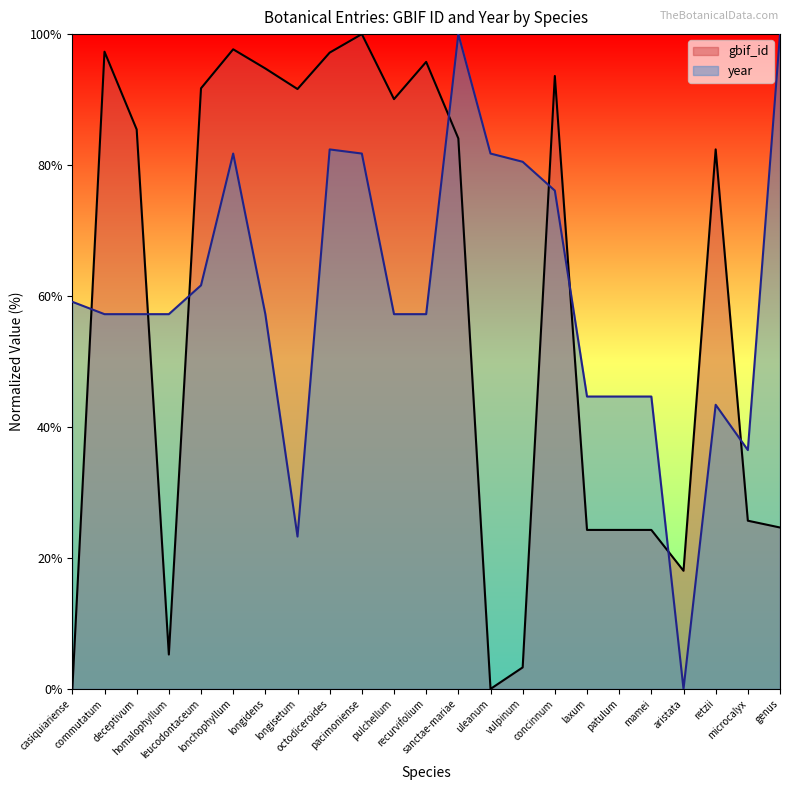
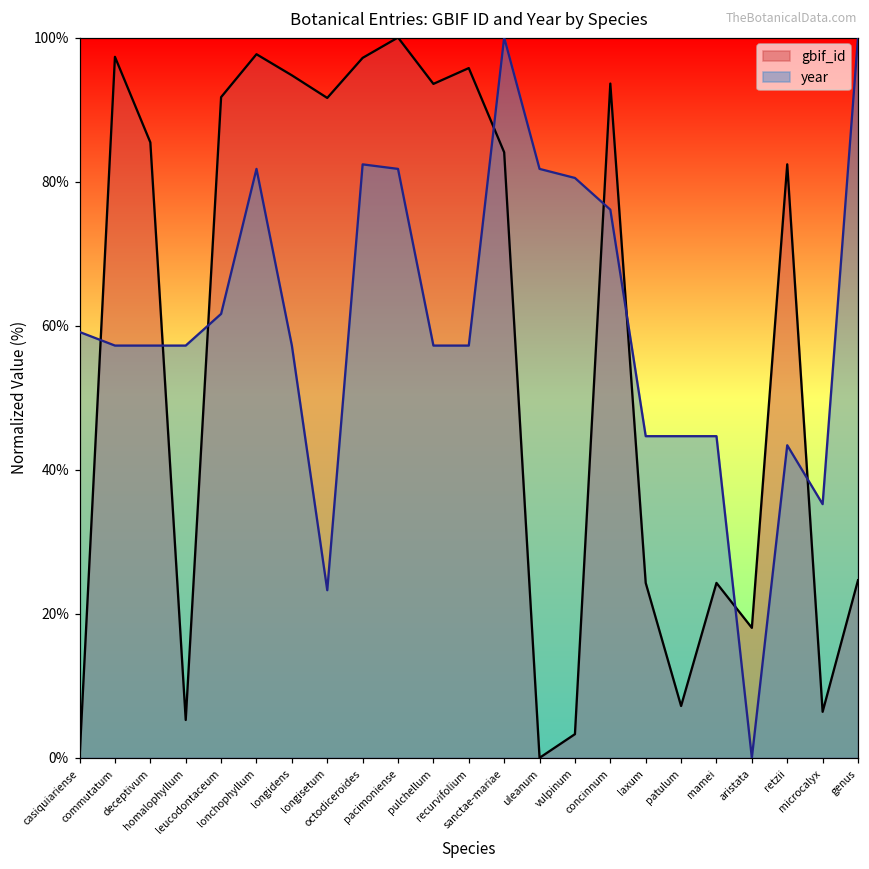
  {
    "gbif_id": {
      "casiquiariense": "0%",
      "commutatum": "97%",
      "deceptivum": "85%",
      "homalophyllum": "5%",
      "leucodontaceum": "92%",
      "lonchophyllum": "98%",
      "longidens": "95%",
      "longisetum": "92%",
      "octodiceroides": "97%",
      "pacimoniense": "100%",
-     "pulchellum": "90%",
+     "pulchellum": "94%",
      "recurvifolium": "96%",
      "sanctae-mariae": "84%",
      "uleanum": "0%",
      "vulpinum": "3%",
      "concinnum": "94%",
      "laxum": "24%",
-     "patulum": "24%",
+     "patulum": "7%",
      "mamei": "24%",
      "aristata": "18%",
      "retzii": "82%",
-     "microcalyx": "26%",
+     "microcalyx": "6%",
      "genus": "25%"
    },
    "year": {
      "casiquiariense": "59%",
      "commutatum": "57%",
      "deceptivum": "57%",
      "homalophyllum": "57%",
      "leucodontaceum": "62%",
      "lonchophyllum": "82%",
      "longidens": "57%",
      "longisetum": "23%",
      "octodiceroides": "82%",
      "pacimoniense": "82%",
      "pulchellum": "57%",
      "recurvifolium": "57%",
      "sanctae-mariae": "100%",
      "uleanum": "82%",
      "vulpinum": "81%",
      "concinnum": "76%",
      "laxum": "45%",
      "patulum": "45%",
      "mamei": "45%",
      "aristata": "0%",
      "retzii": "43%",
-     "microcalyx": "36%",
+     "microcalyx": "35%",
      "genus": "100%"
    }
  }
